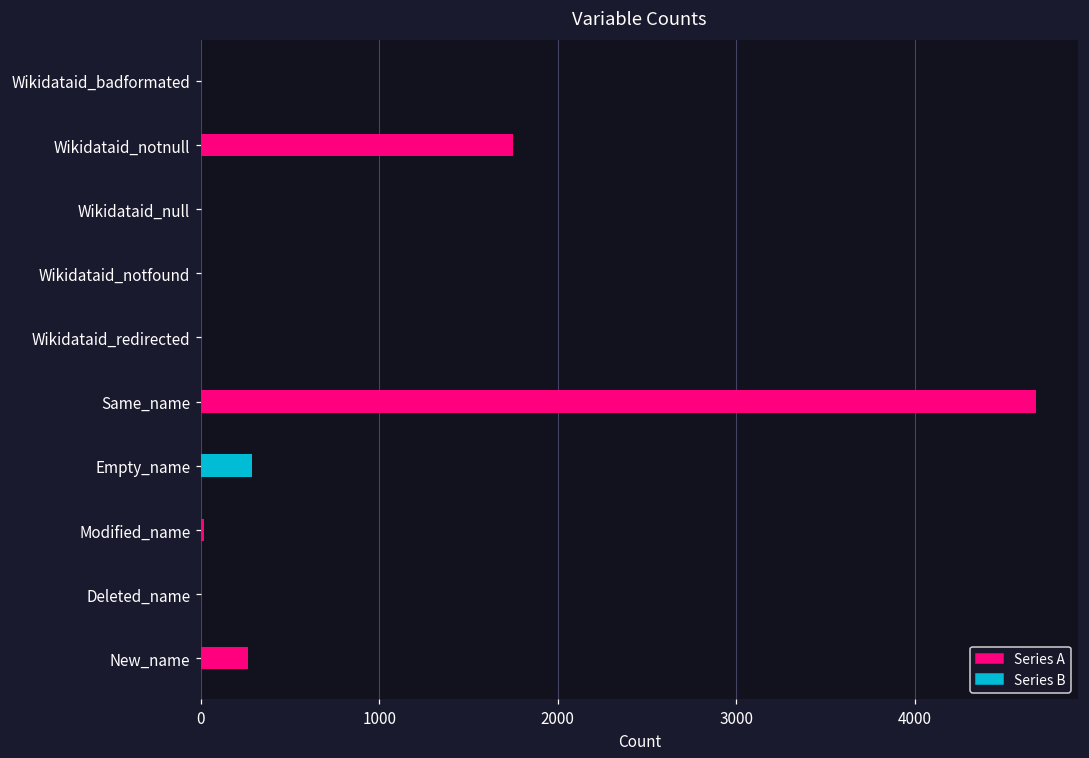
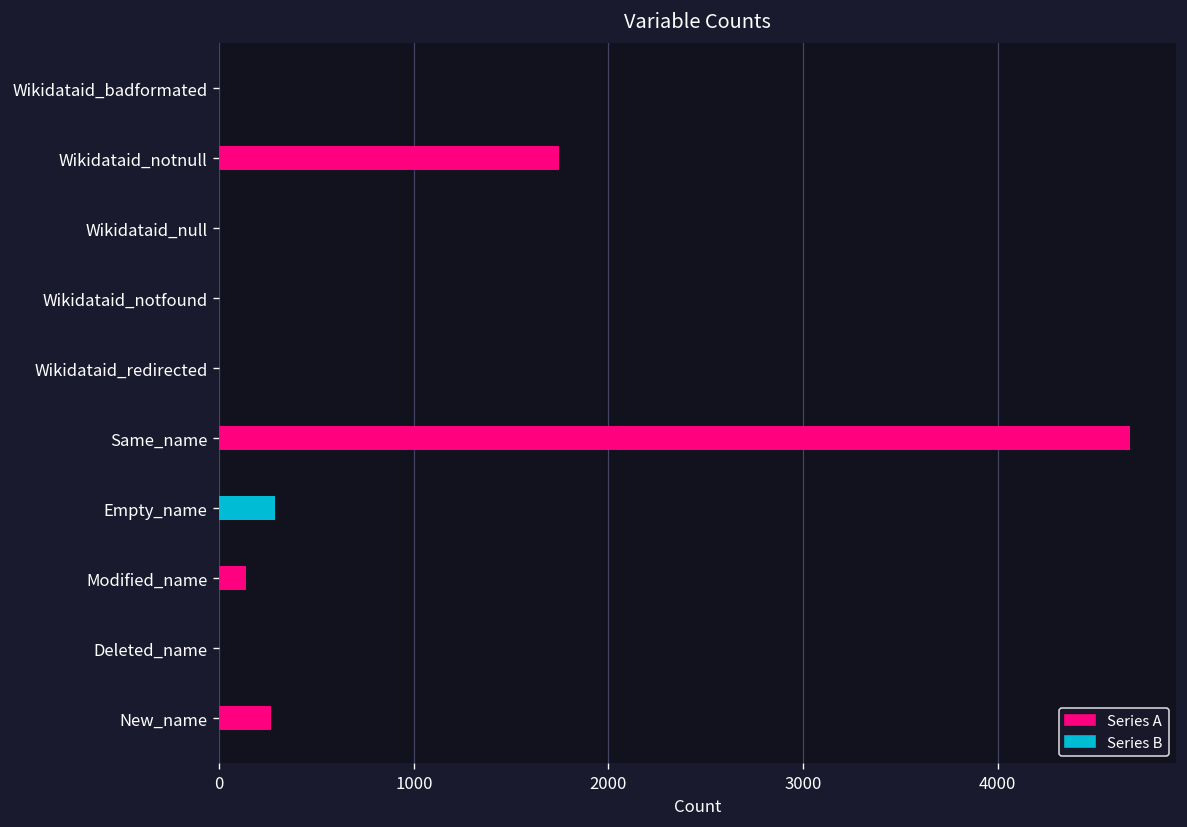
  {
    "Wikidataid_badformated": 0,
    "Wikidataid_notnull": 1750,
    "Wikidataid_null": 0,
    "Wikidataid_notfound": 0,
    "Wikidataid_redirected": 0,
    "Same_name": 4680,
    "Empty_name": 290,
-   "Modified_name": 20,
+   "Modified_name": 140,
    "Deleted_name": 0,
    "New_name": 260
  }
